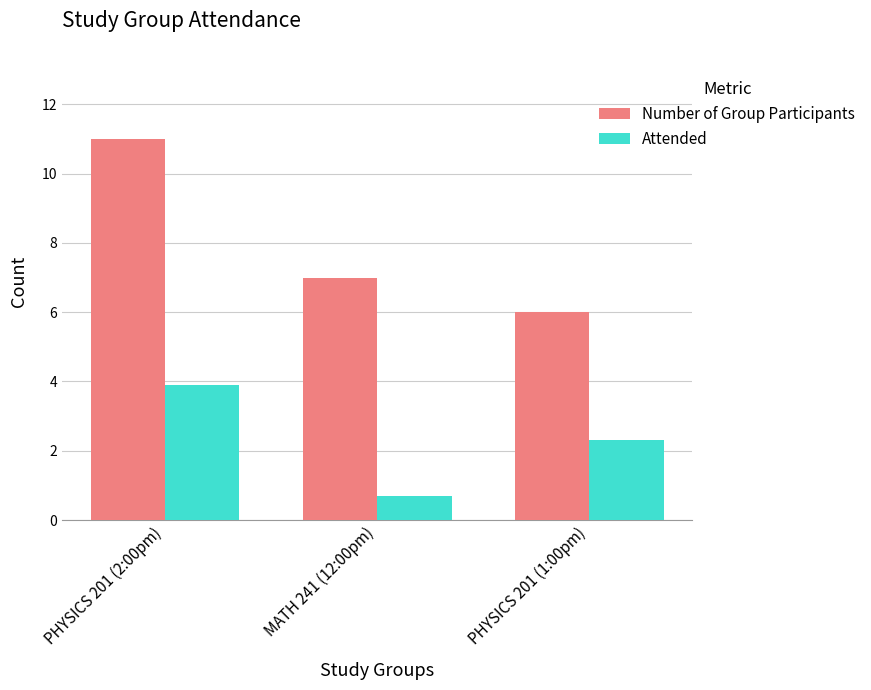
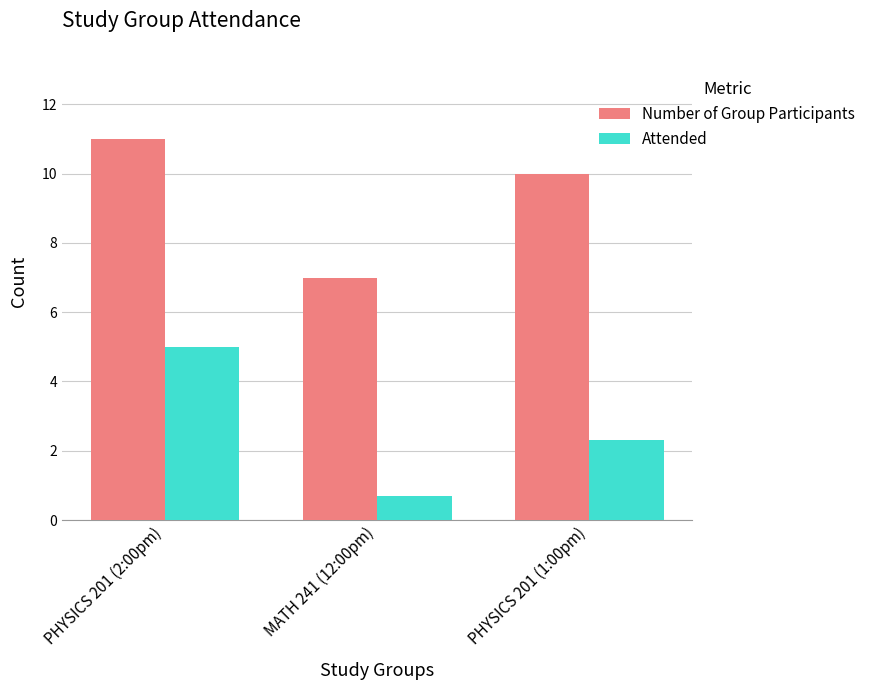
  {
    "Number of Group Participants": {
      "PHYSICS 201 (2:00pm)": 11,
      "MATH 241 (12:00pm)": 7,
-     "PHYSICS 201 (1:00pm)": 6
+     "PHYSICS 201 (1:00pm)": 10
    },
    "Attended": {
-     "PHYSICS 201 (2:00pm)": 3.9,
+     "PHYSICS 201 (2:00pm)": 5.0,
      "MATH 241 (12:00pm)": 0.7,
      "PHYSICS 201 (1:00pm)": 2.3
    }
  }
